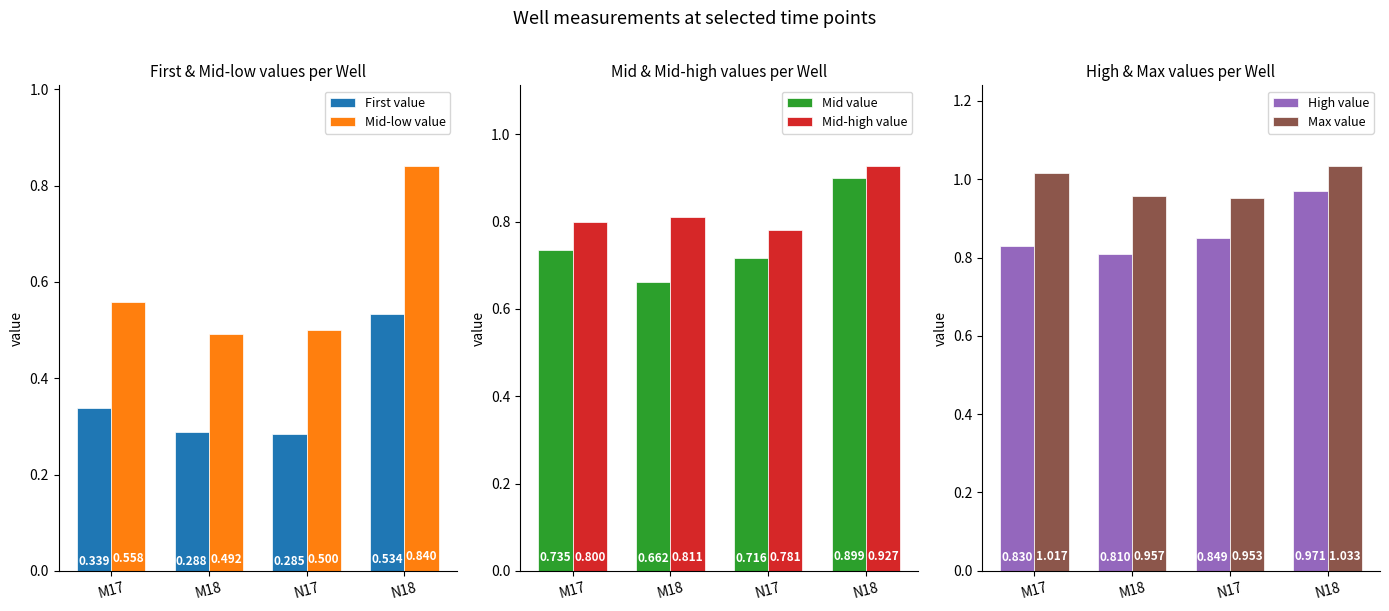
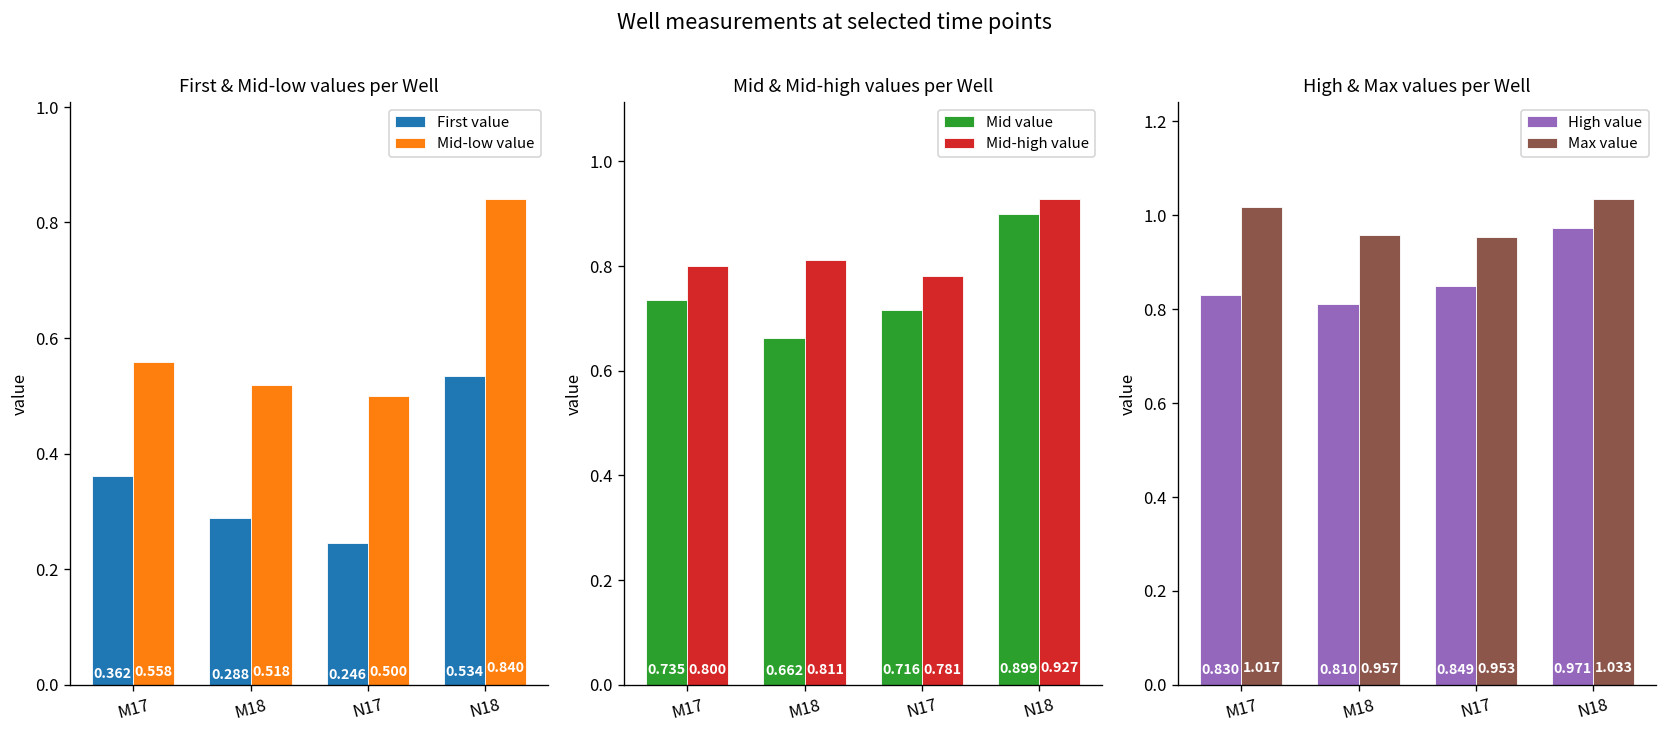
  {
    "First & Mid-low values per Well": {
      "First value": {
-       "M17": 0.339,
+       "M17": 0.362,
        "M18": 0.288,
-       "N17": 0.285,
+       "N17": 0.246,
        "N18": 0.534
      },
      "Mid-low value": {
        "M17": 0.558,
-       "M18": 0.492,
+       "M18": 0.518,
        "N17": 0.500,
        "N18": 0.840
      }
    },
    "Mid & Mid-high values per Well": {
      "Mid value": {
        "M17": 0.735,
        "M18": 0.662,
        "N17": 0.716,
        "N18": 0.899
      },
      "Mid-high value": {
        "M17": 0.800,
        "M18": 0.811,
        "N17": 0.781,
        "N18": 0.927
      }
    },
    "High & Max values per Well": {
      "High value": {
        "M17": 0.830,
        "M18": 0.810,
        "N17": 0.849,
        "N18": 0.971
      },
      "Max value": {
        "M17": 1.017,
        "M18": 0.957,
        "N17": 0.953,
        "N18": 1.033
      }
    }
  }
